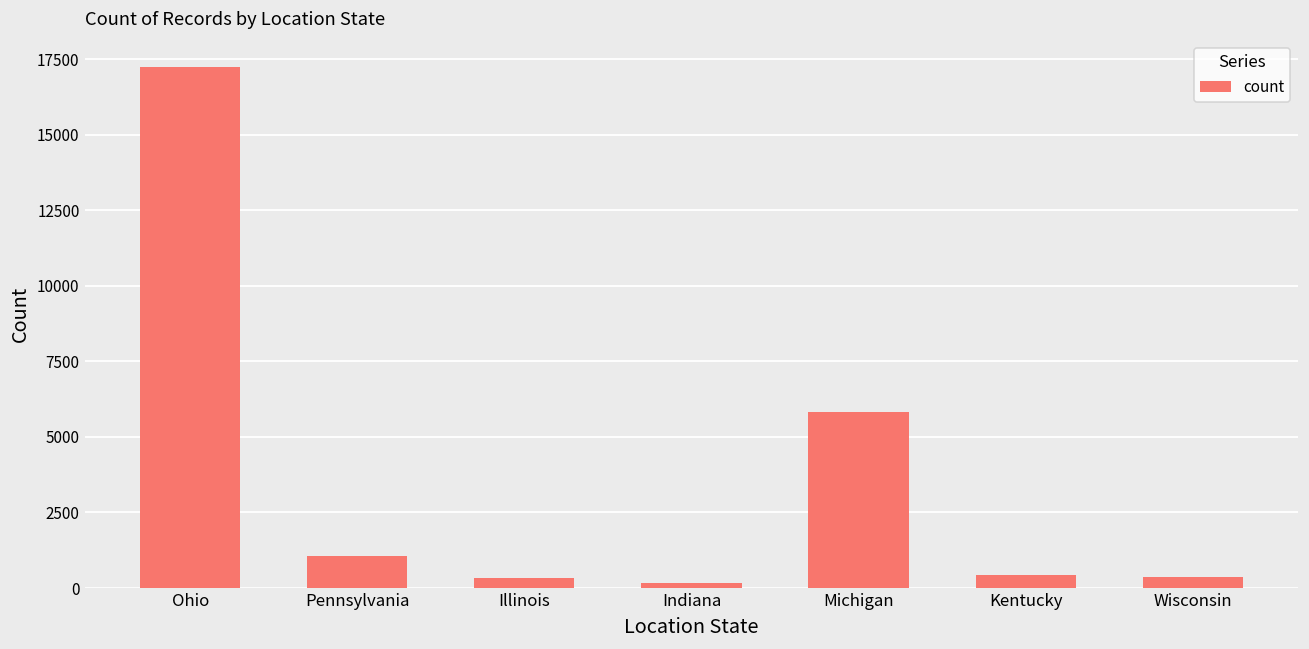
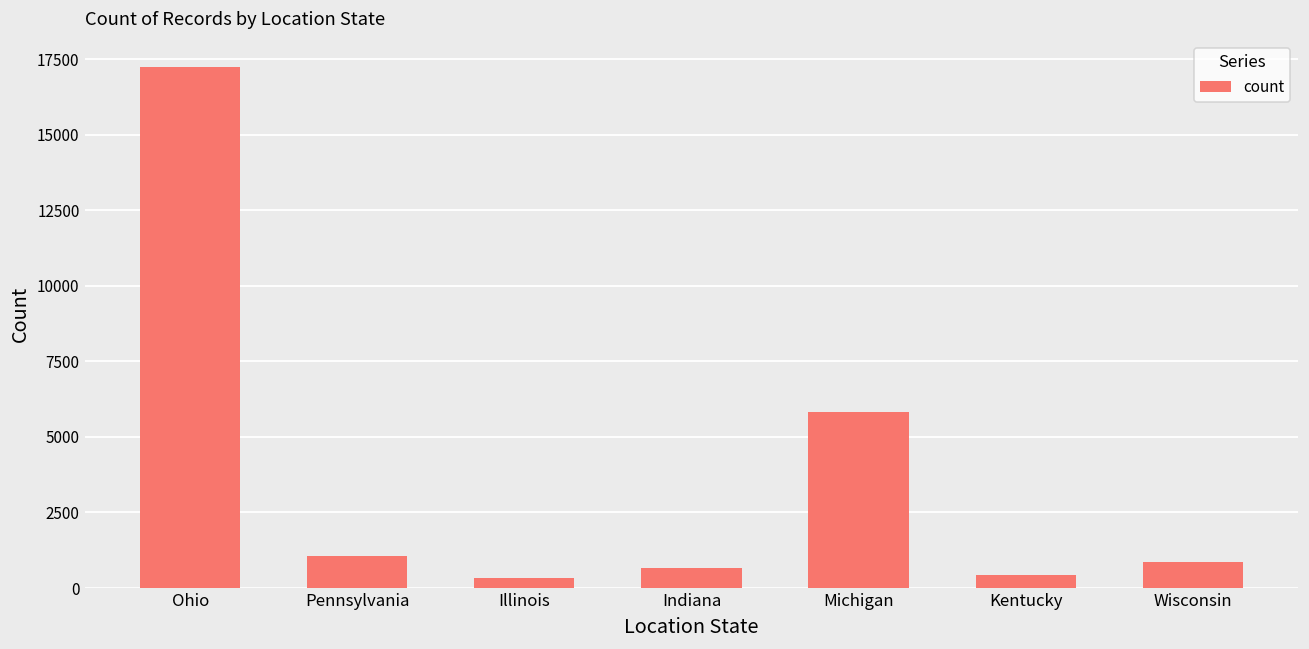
  {
    "Ohio": 17300,
    "Pennsylvania": 1100,
    "Illinois": 300,
-   "Indiana": 200,
+   "Indiana": 700,
    "Michigan": 5800,
    "Kentucky": 400,
-   "Wisconsin": 400
+   "Wisconsin": 900
  }
